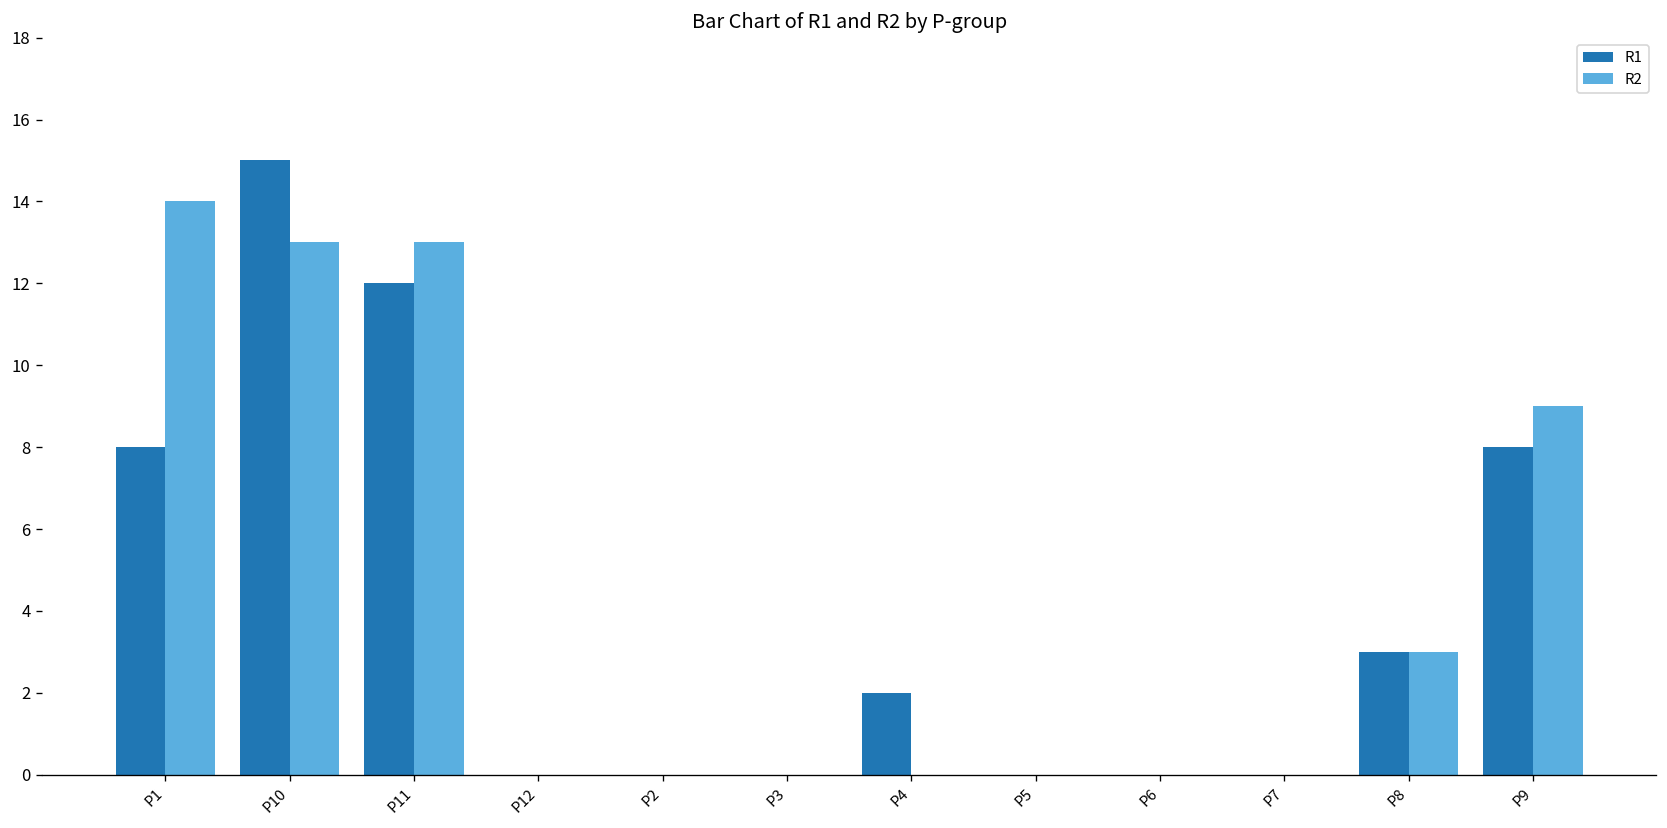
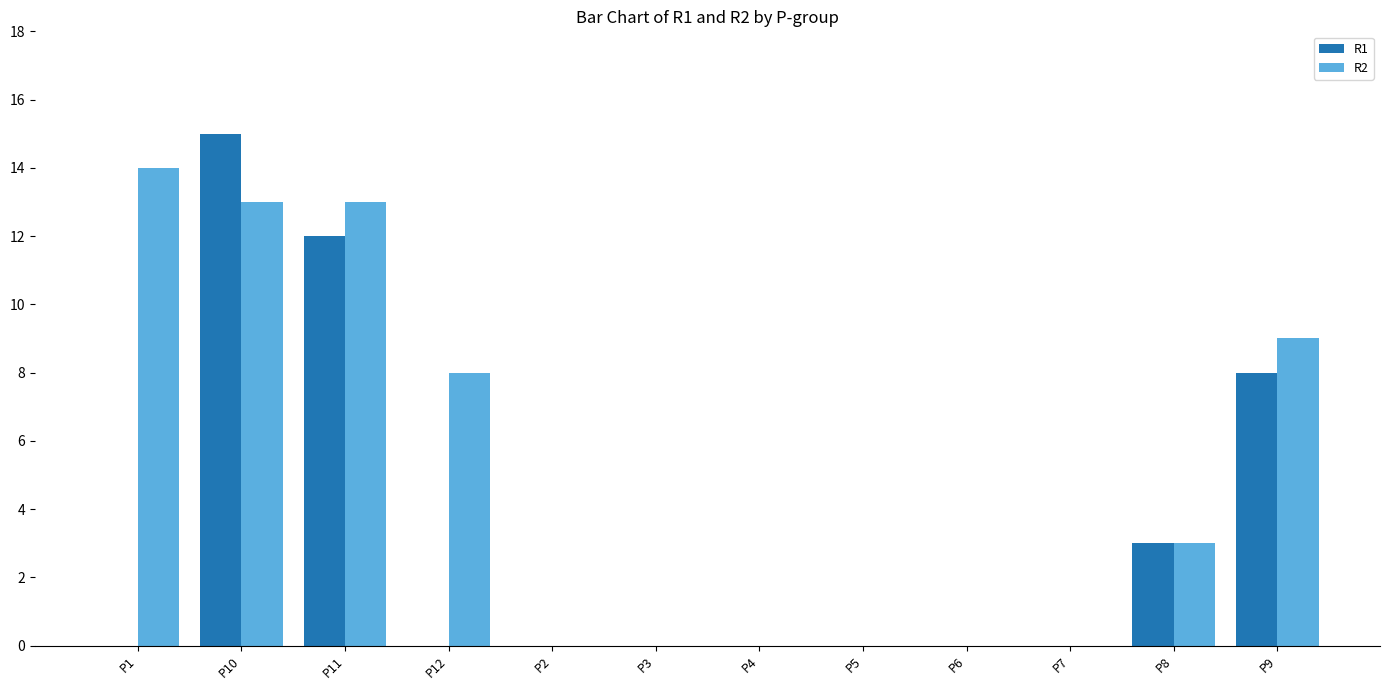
  {
    "R1": {
-     "P1": 8,
+     "P1": 0,
      "P10": 15,
      "P11": 12,
      "P12": 0,
      "P2": 0,
      "P3": 0,
-     "P4": 2,
+     "P4": 0,
      "P5": 0,
      "P6": 0,
      "P7": 0,
      "P8": 3,
      "P9": 8
    },
    "R2": {
      "P1": 14,
      "P10": 13,
      "P11": 13,
-     "P12": 0,
+     "P12": 8,
      "P2": 0,
      "P3": 0,
      "P4": 0,
      "P5": 0,
      "P6": 0,
      "P7": 0,
      "P8": 3,
      "P9": 9
    }
  }
